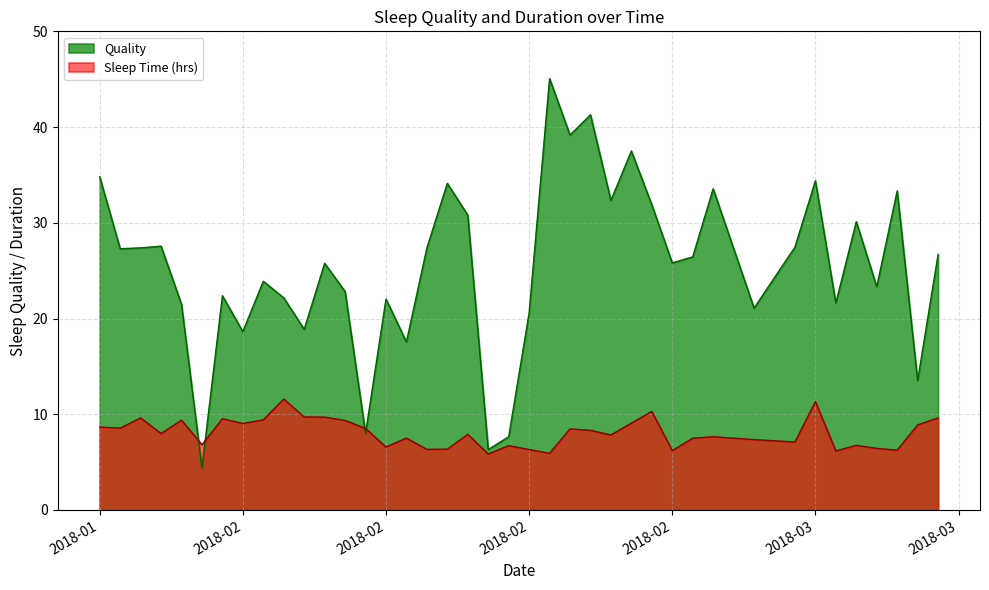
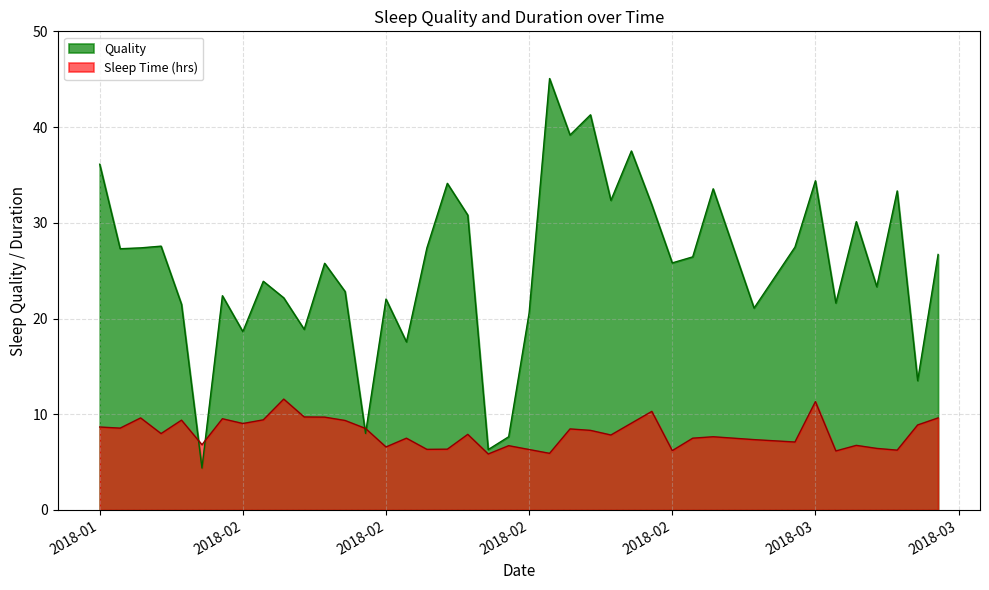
  {
    "Quality": {
-     "2018-01": 35,
+     "2018-01": 36,
      "2018-03": 34
    },
    "Sleep Time (hrs)": {
      "2018-01": 9,
      "2018-03": 11
    }
  }
